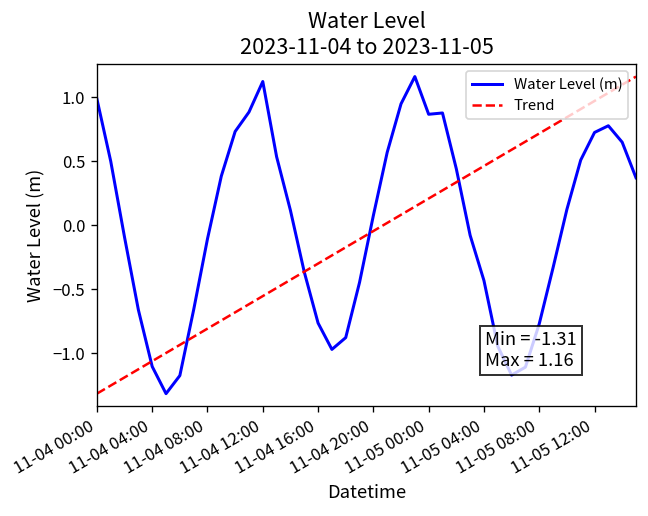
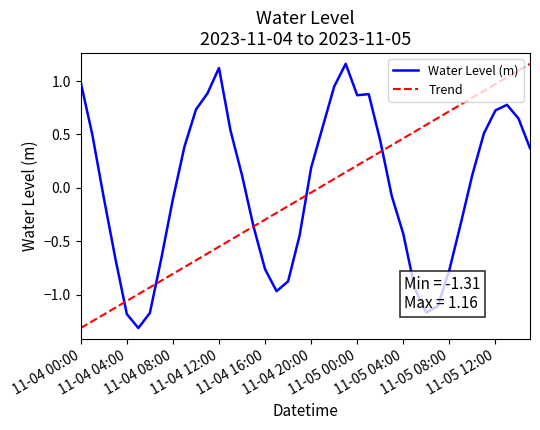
  {
    "Water Level (m)": {
      "11-04 00:00": 0.99,
-     "11-04 04:00": -1.10,
+     "11-04 04:00": -1.18,
      "11-04 08:00": -0.11,
      "11-04 12:00": 1.12,
      "11-04 16:00": -0.76,
-     "11-04 20:00": 0.08,
+     "11-04 20:00": 0.19,
      "11-05 00:00": 0.87,
      "11-05 04:00": -0.43,
      "11-05 08:00": -0.77,
      "11-05 12:00": 0.73
    },
    "Trend": {
      "11-04 00:00": -1.31,
      "11-04 04:00": -1.06,
      "11-04 08:00": -0.81,
      "11-04 12:00": -0.55,
      "11-04 16:00": -0.30,
      "11-04 20:00": -0.04,
      "11-05 00:00": 0.21,
      "11-05 04:00": 0.46,
      "11-05 08:00": 0.72
    }
  }
